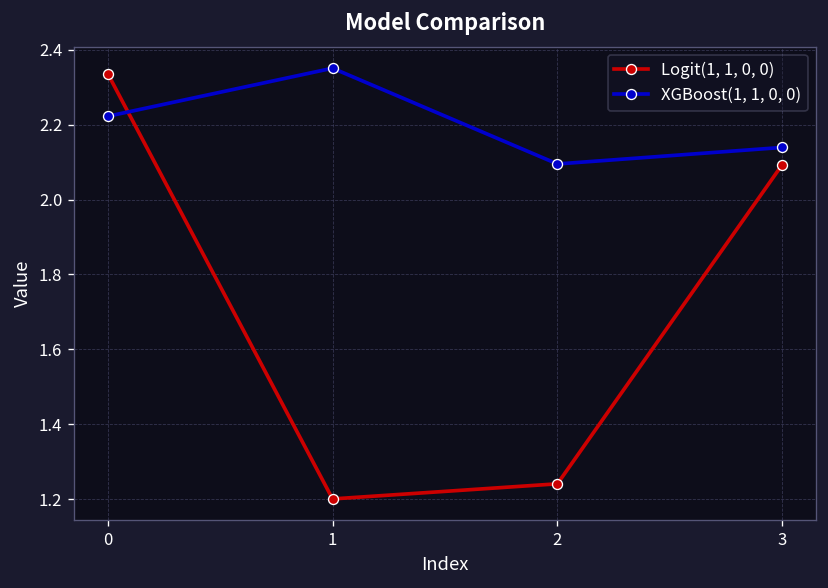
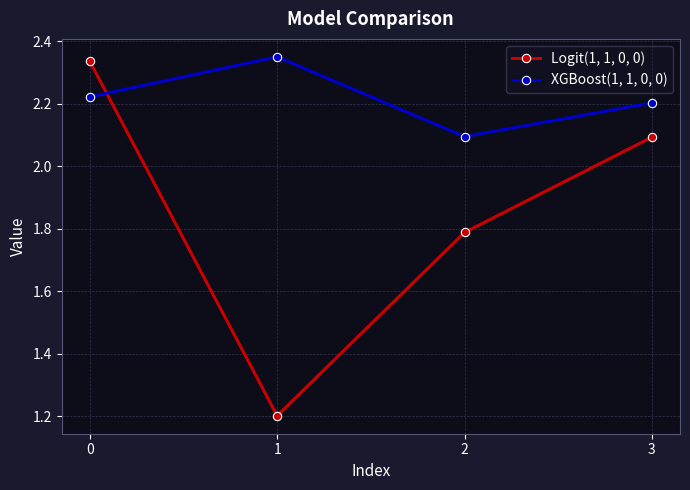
  {
    "Logit(1, 1, 0, 0)": {
      "0": 2.34,
      "1": 1.20,
-     "2": 1.24,
+     "2": 1.79,
      "3": 2.09
    },
    "XGBoost(1, 1, 0, 0)": {
      "0": 2.22,
      "1": 2.35,
      "2": 2.09,
-     "3": 2.14
+     "3": 2.20
    }
  }
